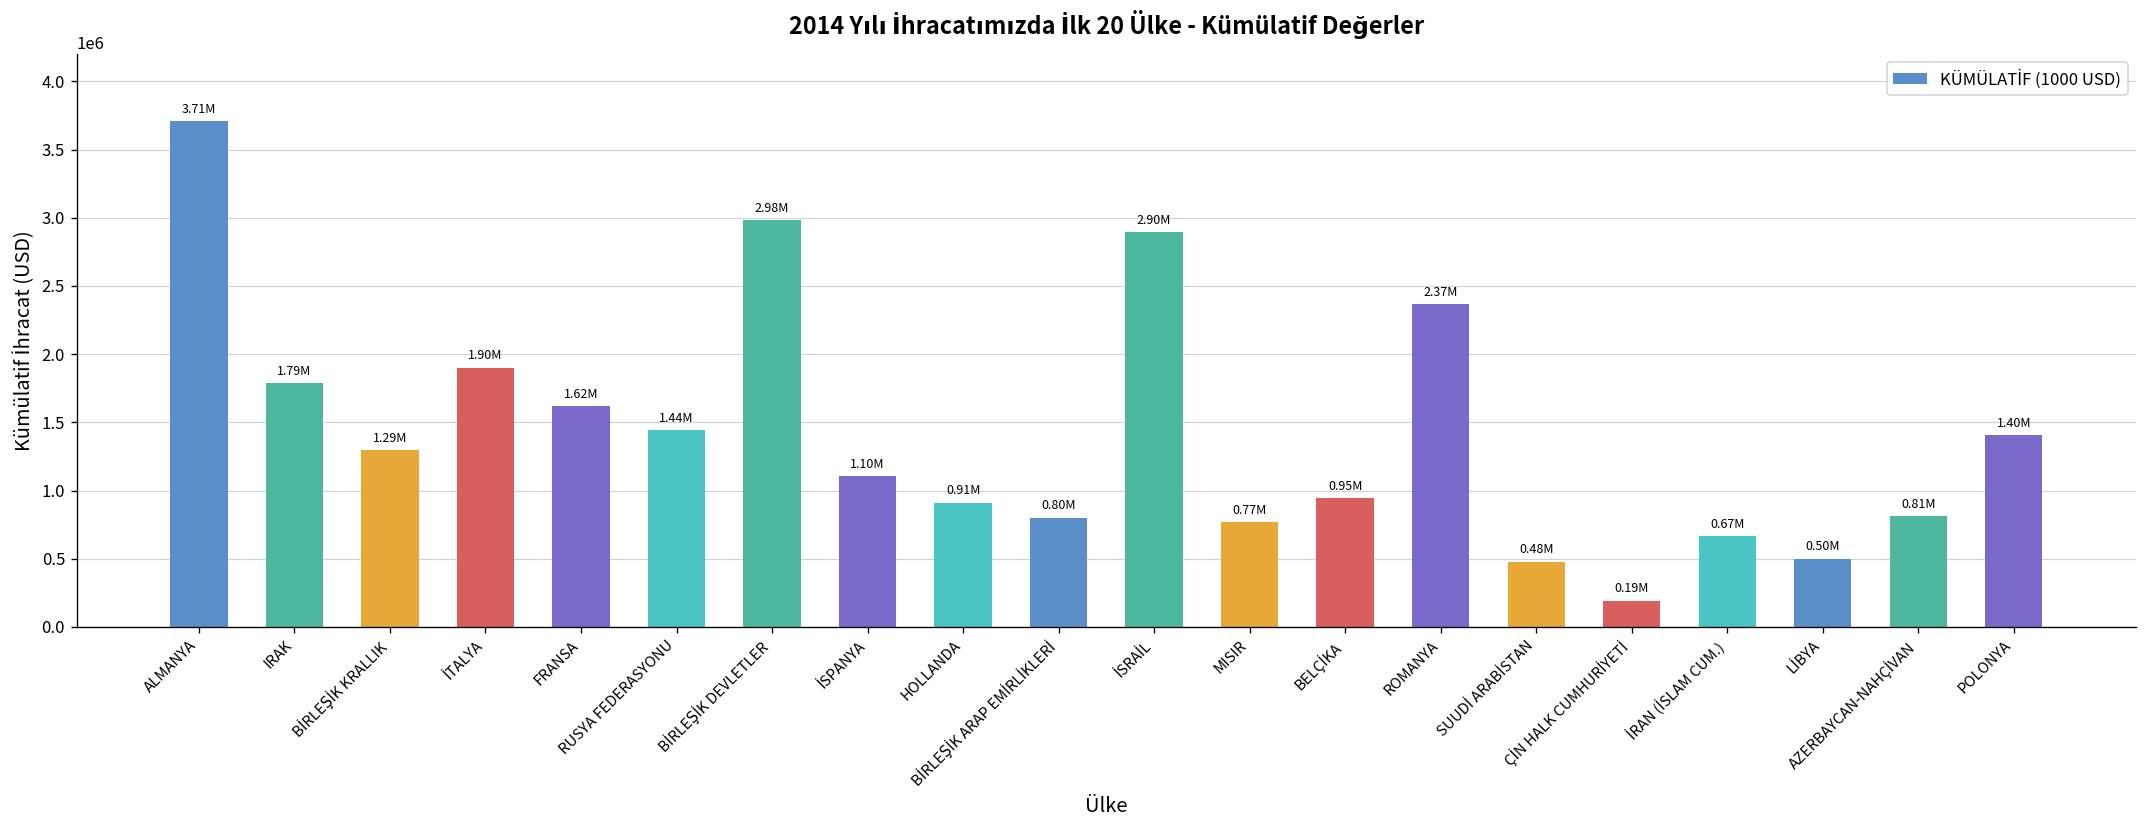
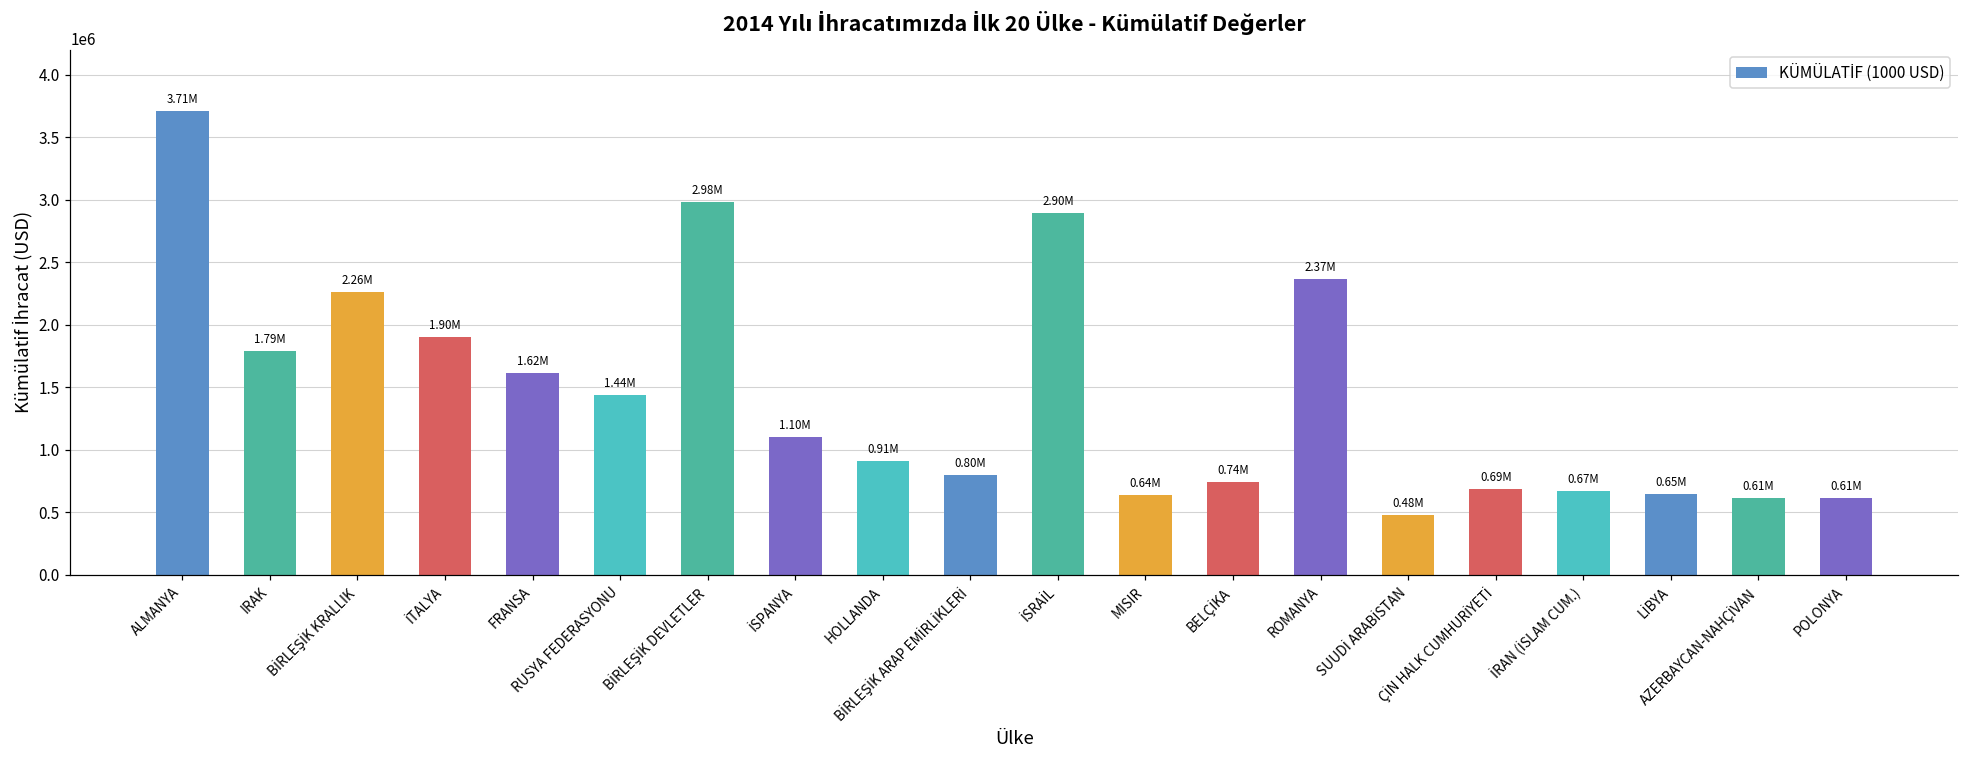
  {
    "ALMANYA": "3.71M",
    "IRAK": "1.79M",
-   "BİRLEŞİK KRALLIK": "1.29M",
+   "BİRLEŞİK KRALLIK": "2.26M",
    "İTALYA": "1.90M",
    "FRANSA": "1.62M",
    "RUSYA FEDERASYONU": "1.44M",
    "BİRLEŞİK DEVLETLER": "2.98M",
    "İSPANYA": "1.10M",
    "HOLLANDA": "0.91M",
    "BİRLEŞİK ARAP EMİRLİKLERİ": "0.80M",
    "İSRAİL": "2.90M",
-   "MISIR": "0.77M",
-   "BELÇİKA": "0.95M",
+   "MISIR": "0.64M",
+   "BELÇİKA": "0.74M",
    "ROMANYA": "2.37M",
    "SUUDİ ARABİSTAN": "0.48M",
-   "ÇİN HALK CUMHURİYETİ": "0.19M",
+   "ÇİN HALK CUMHURİYETİ": "0.69M",
    "İRAN (İSLAM CUM.)": "0.67M",
-   "LİBYA": "0.50M",
-   "AZERBAYCAN-NAHÇİVAN": "0.81M",
-   "POLONYA": "1.40M"
+   "LİBYA": "0.65M",
+   "AZERBAYCAN-NAHÇİVAN": "0.61M",
+   "POLONYA": "0.61M"
  }
